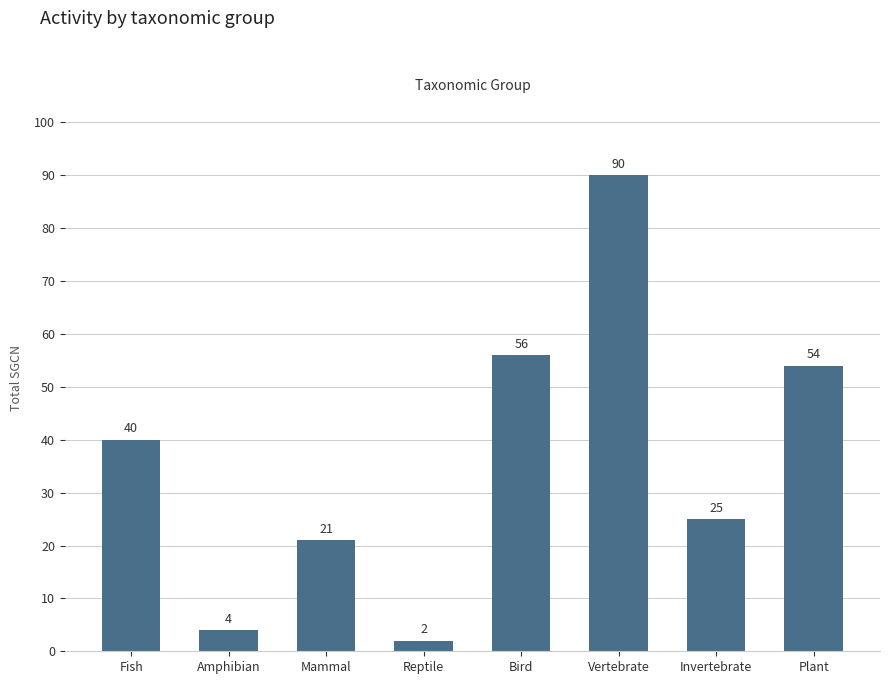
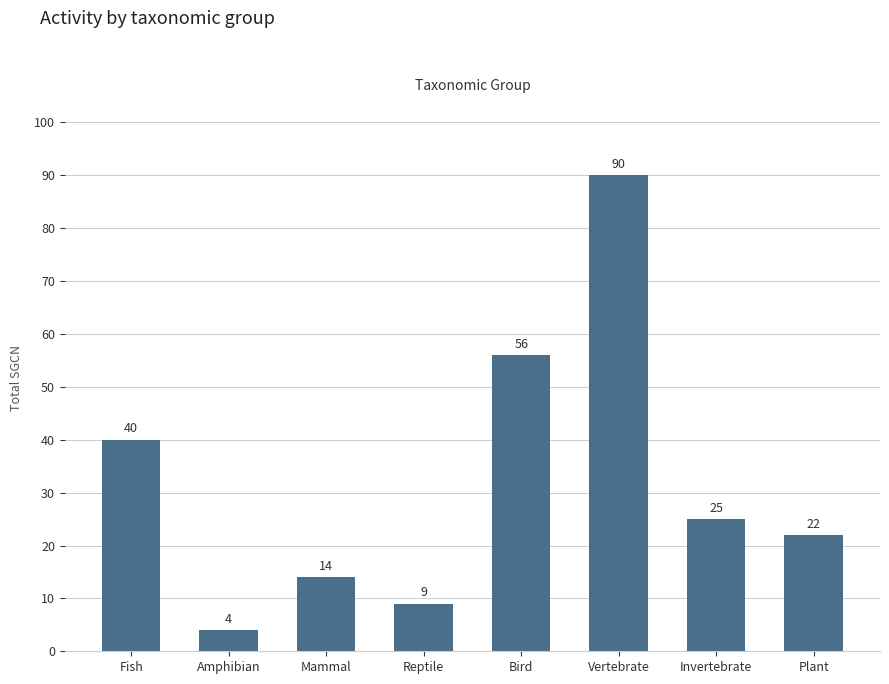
  {
    "Fish": 40,
    "Amphibian": 4,
-   "Mammal": 21,
-   "Reptile": 2,
+   "Mammal": 14,
+   "Reptile": 9,
    "Bird": 56,
    "Vertebrate": 90,
    "Invertebrate": 25,
-   "Plant": 54
+   "Plant": 22
  }
